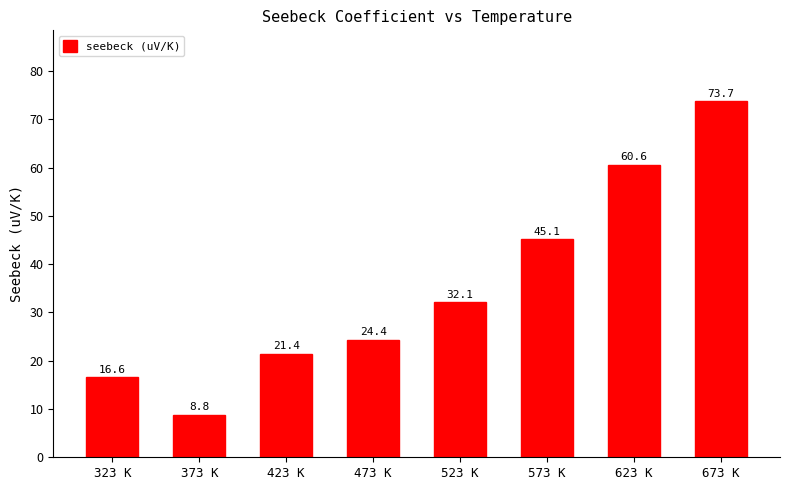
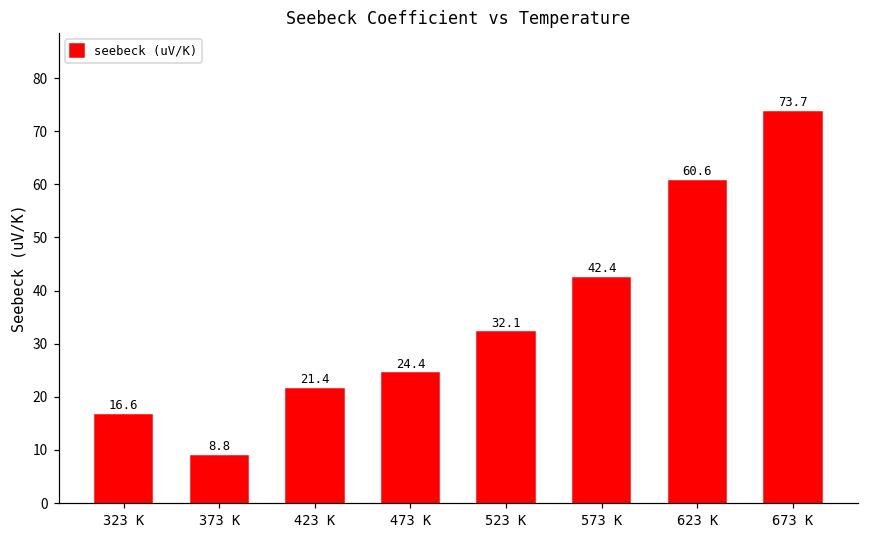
  {
    "323 K": 16.6,
    "373 K": 8.8,
    "423 K": 21.4,
    "473 K": 24.4,
    "523 K": 32.1,
-   "573 K": 45.1,
+   "573 K": 42.4,
    "623 K": 60.6,
    "673 K": 73.7
  }
